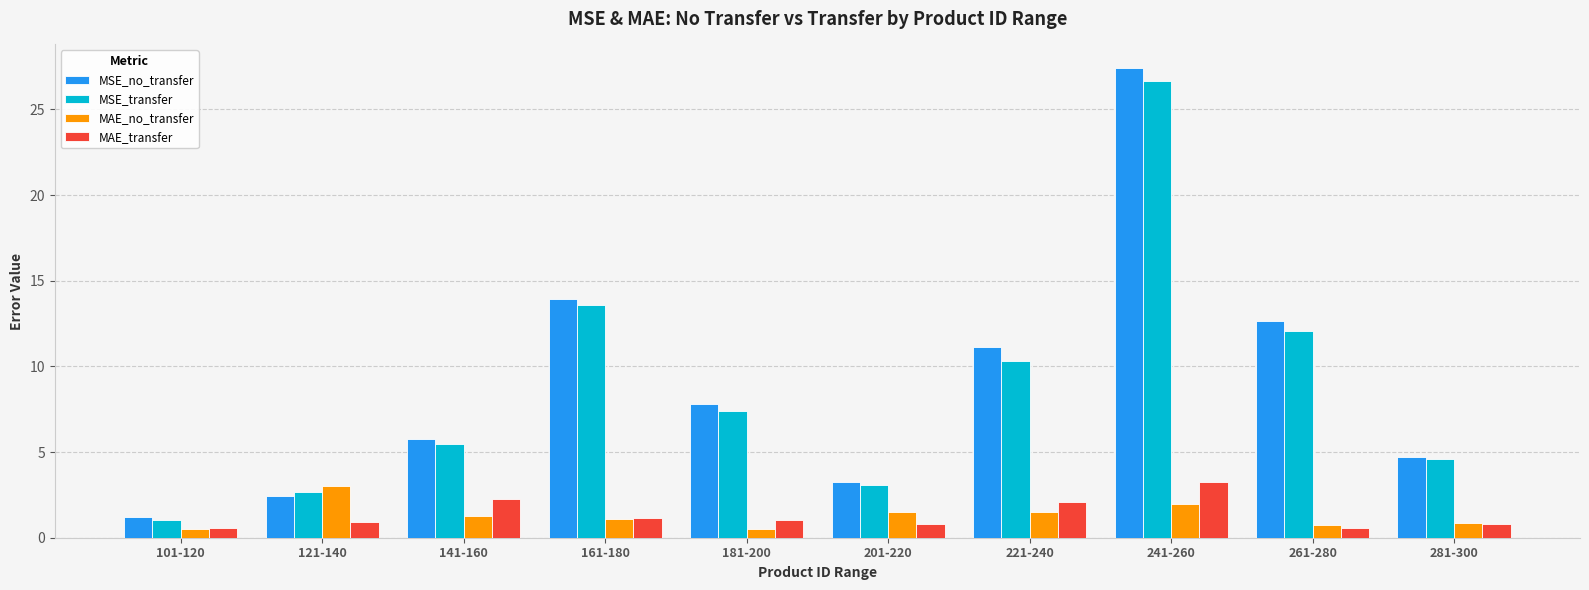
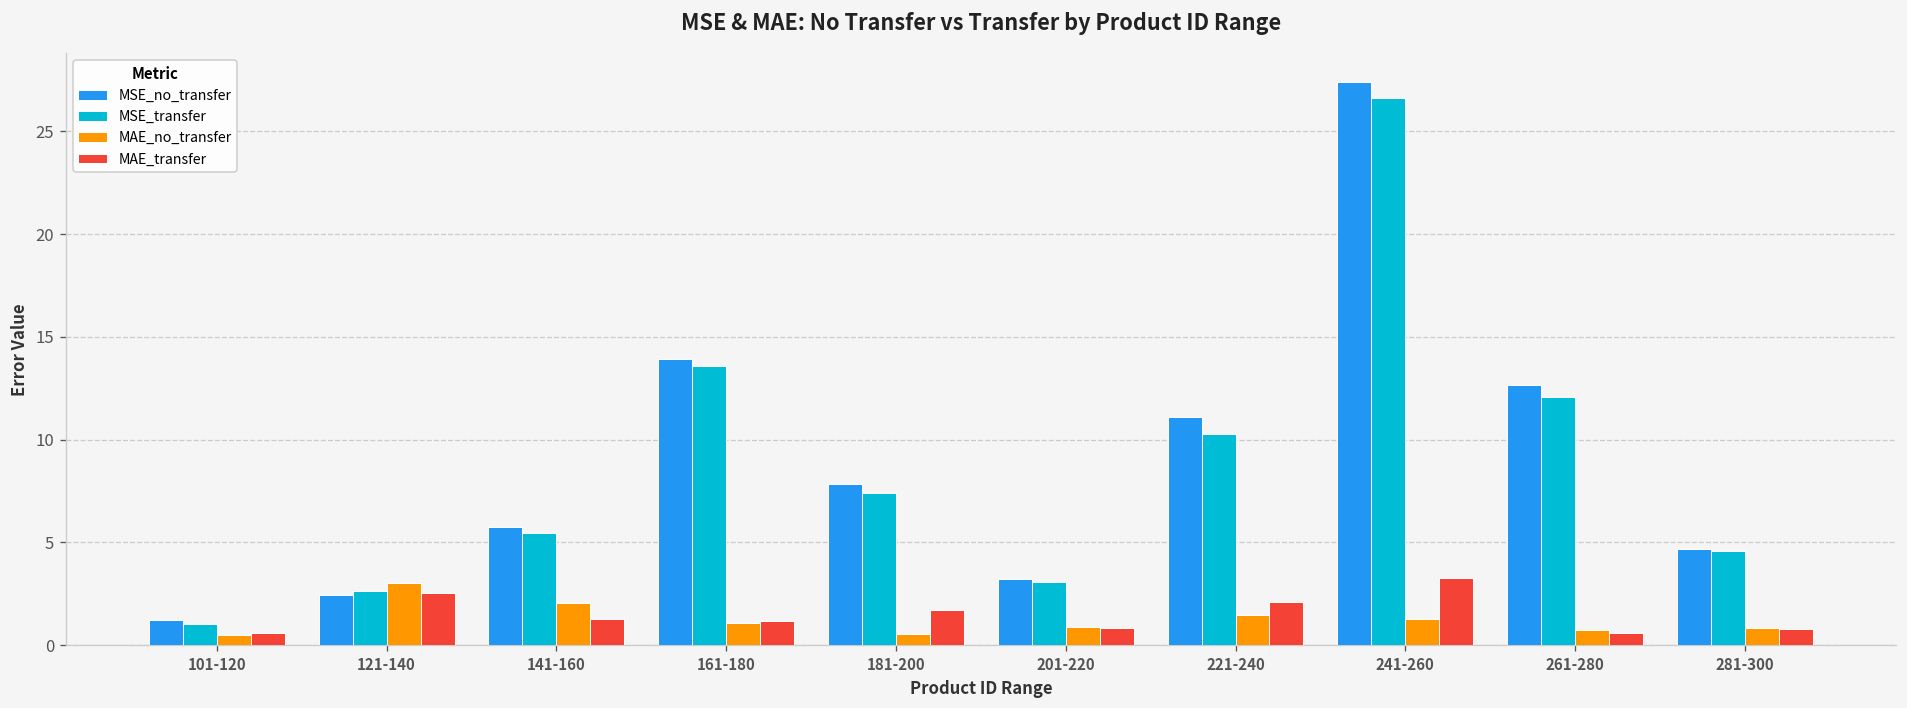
  {
    "MAE_no_transfer": {
      "101-120": 0.5,
      "121-140": 3.0,
-     "141-160": 1.3,
+     "141-160": 2.1,
      "161-180": 1.1,
      "181-200": 0.5,
-     "201-220": 1.5,
+     "201-220": 0.9,
      "221-240": 1.5,
-     "241-260": 2.0,
+     "241-260": 1.3,
      "261-280": 0.7,
      "281-300": 0.8
    },
    "MAE_transfer": {
      "101-120": 0.6,
-     "121-140": 0.9,
-     "141-160": 2.3,
+     "121-140": 2.5,
+     "141-160": 1.3,
      "161-180": 1.2,
-     "181-200": 1.0,
+     "181-200": 1.7,
      "201-220": 0.8,
      "221-240": 2.1,
      "241-260": 3.3,
      "261-280": 0.6,
      "281-300": 0.8
    }
  }
